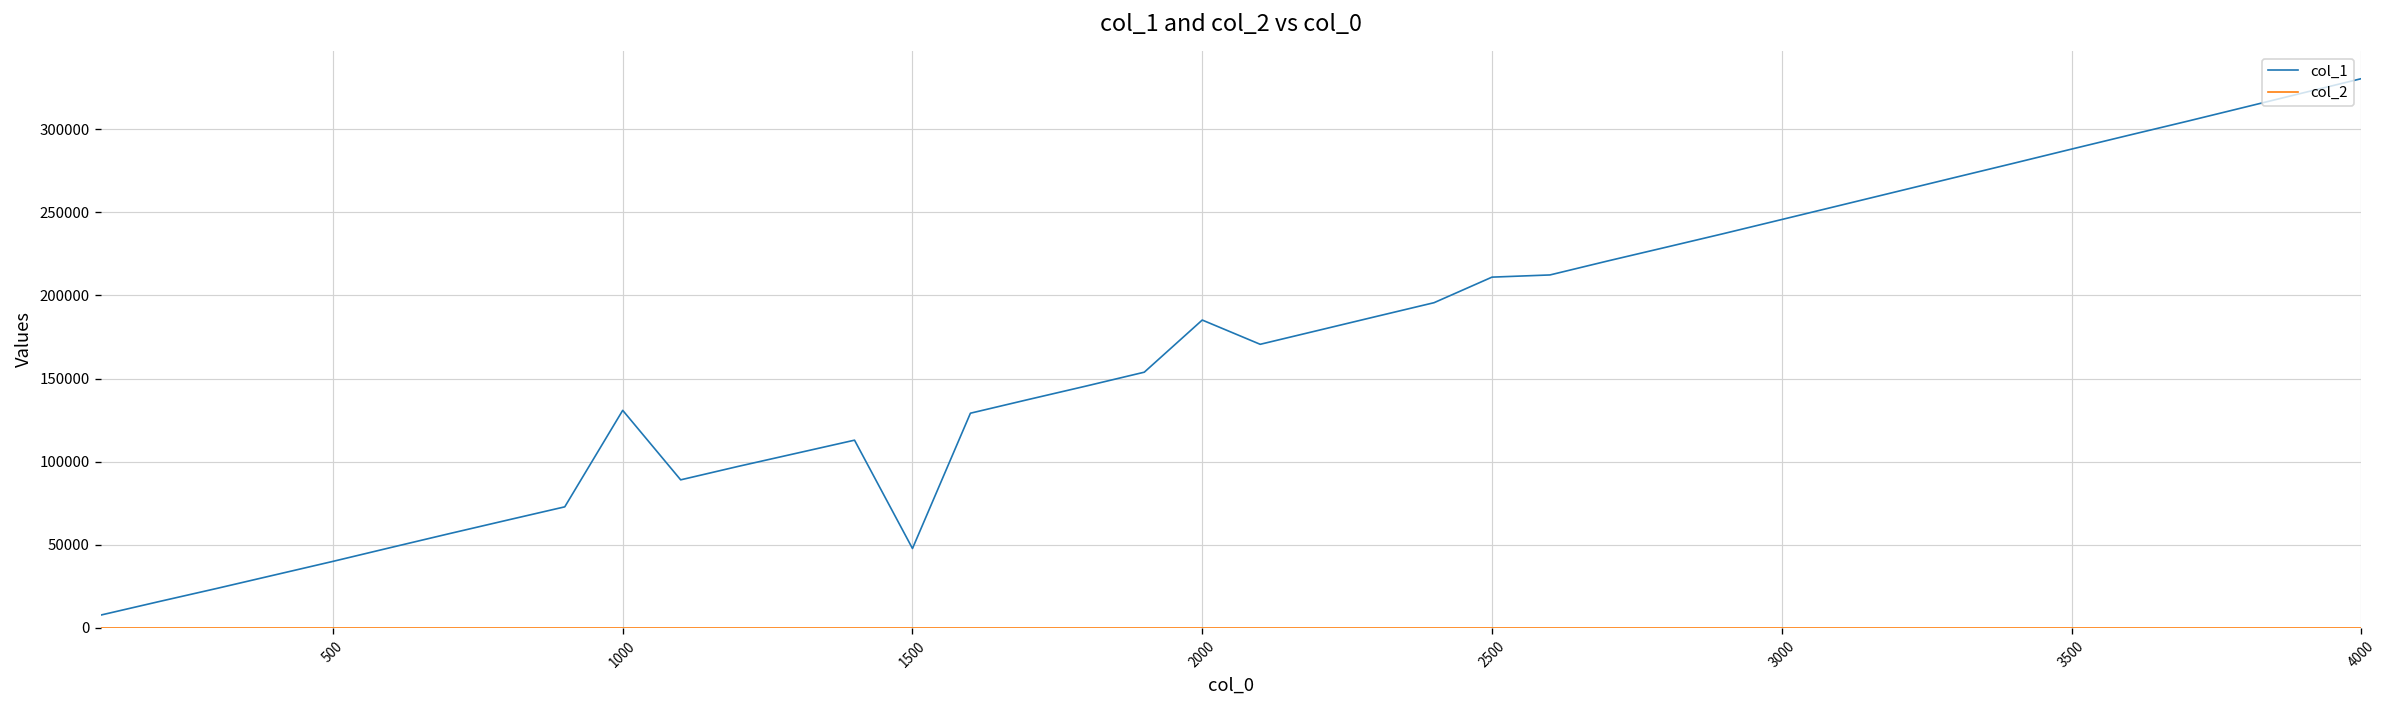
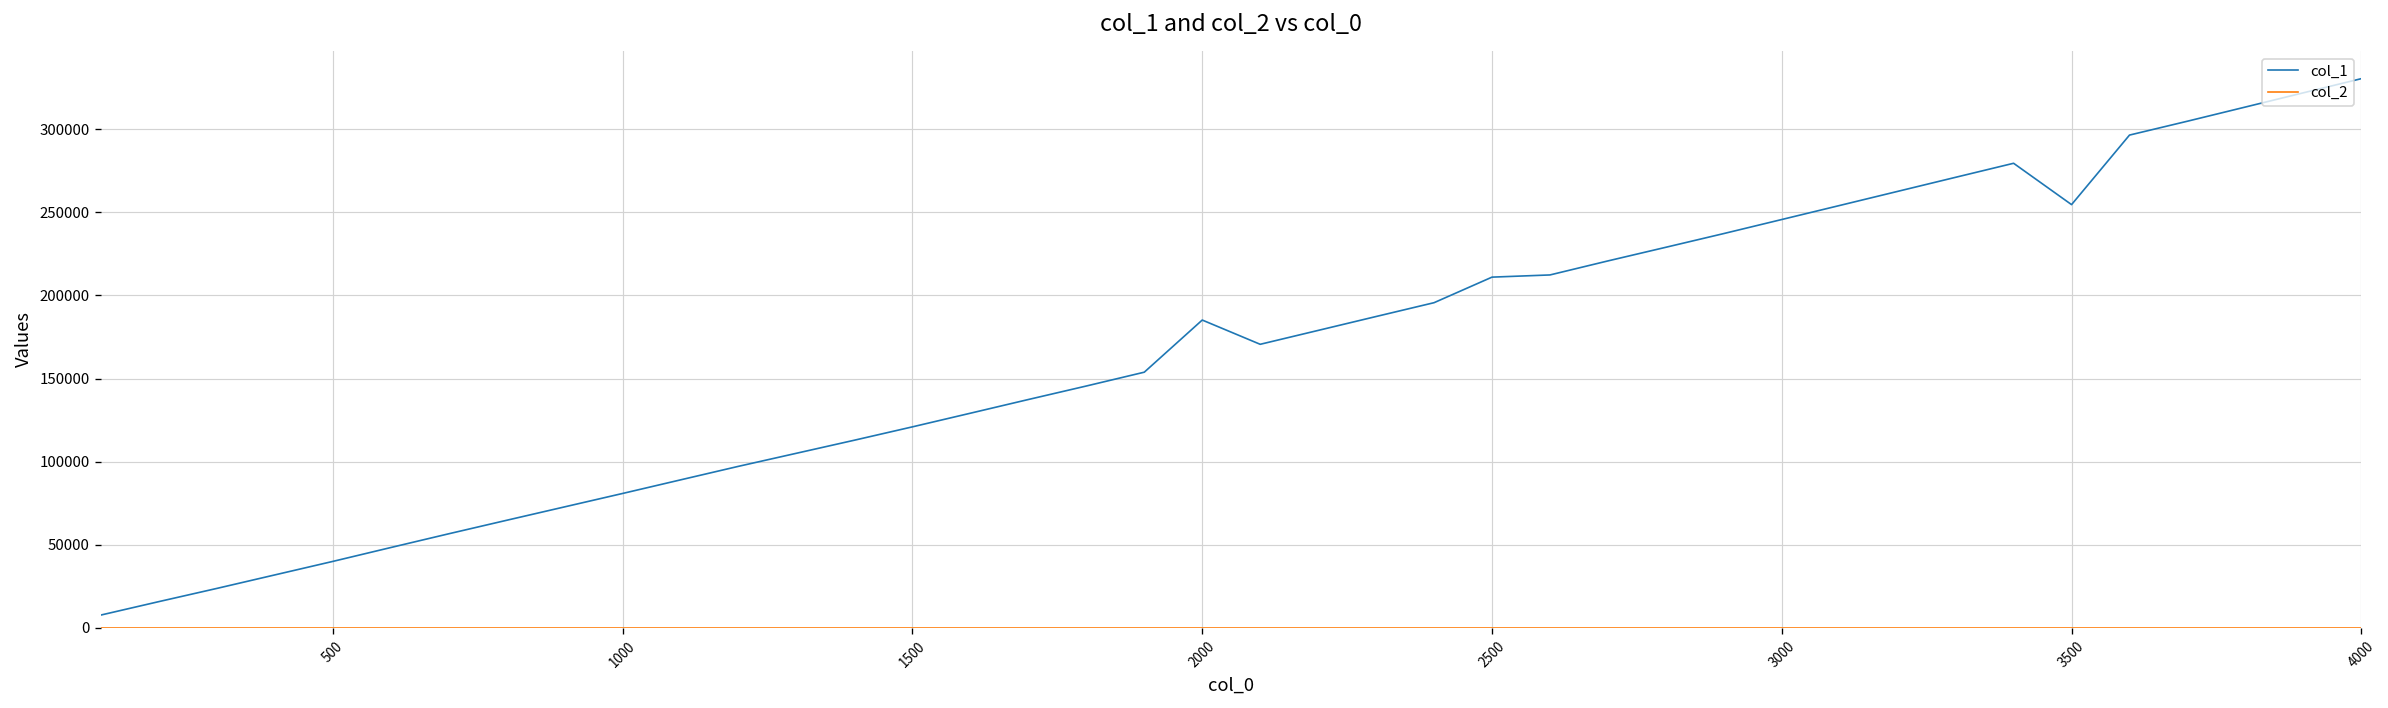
  {
    "col_1": {
      "500": 40000,
-     "1000": 131000,
-     "1500": 48000,
+     "1000": 81000,
+     "1500": 121000,
      "2000": 185000,
      "2500": 211000,
      "3000": 246000,
-     "3500": 288000,
+     "3500": 255000,
      "4000": 330000
    },
    "col_2": {
      "500": 0,
      "1000": 0,
      "1500": 0,
      "2000": 0,
      "2500": 0,
      "3000": 0,
      "3500": 0,
      "4000": 0
    }
  }
